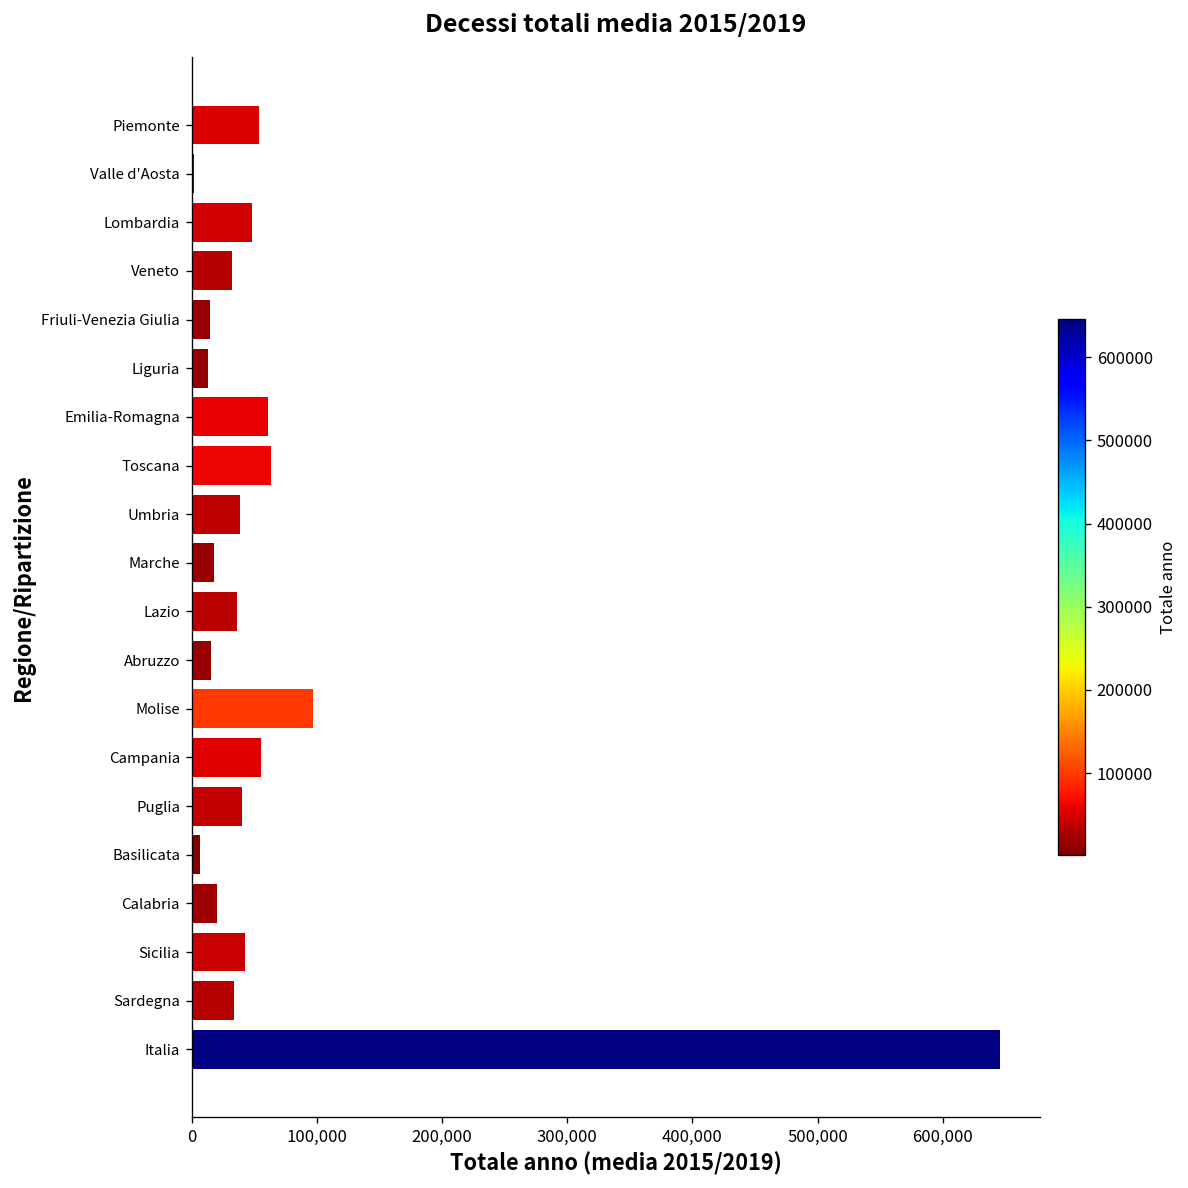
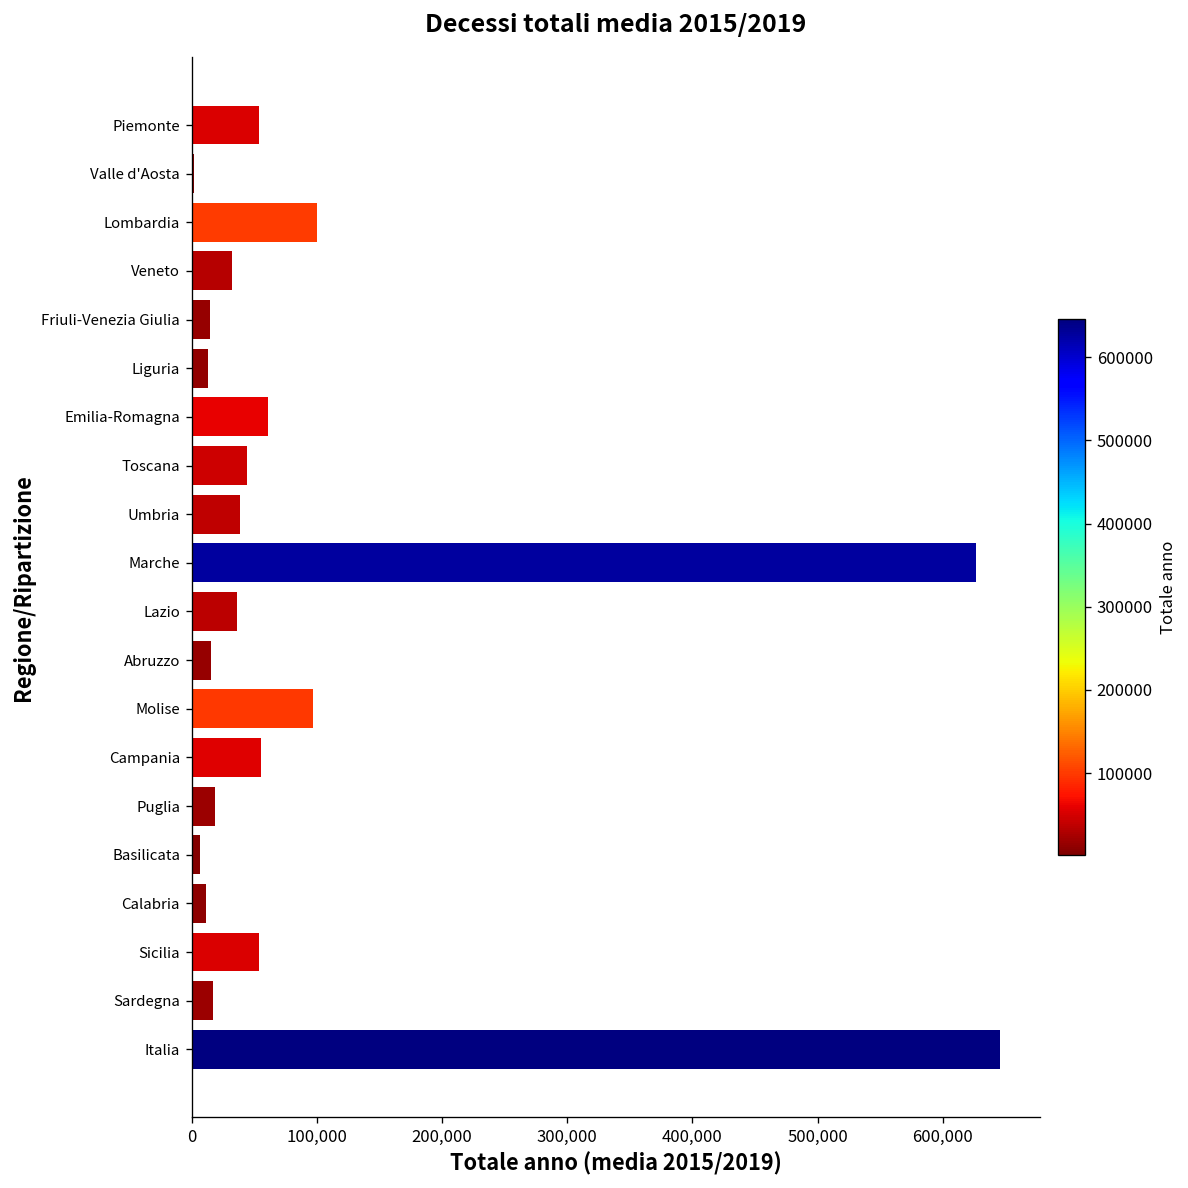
  {
    "Piemonte": "54,000",
-   "Lombardia": "48,000",
+   "Lombardia": "100,000",
    "Veneto": "32,000",
    "Friuli-Venezia Giulia": "15,000",
    "Liguria": "13,000",
    "Emilia-Romagna": "61,000",
-   "Toscana": "63,000",
+   "Toscana": "44,000",
    "Umbria": "38,000",
-   "Marche": "18,000",
+   "Marche": "626,000",
    "Lazio": "36,000",
    "Abruzzo": "15,000",
    "Molise": "97,000",
    "Campania": "56,000",
-   "Puglia": "40,000",
+   "Puglia": "18,000",
    "Basilicata": "6,000",
-   "Calabria": "21,000",
-   "Sicilia": "43,000",
-   "Sardegna": "34,000",
+   "Calabria": "11,000",
+   "Sicilia": "54,000",
+   "Sardegna": "17,000",
    "Italia": "646,000"
  }
